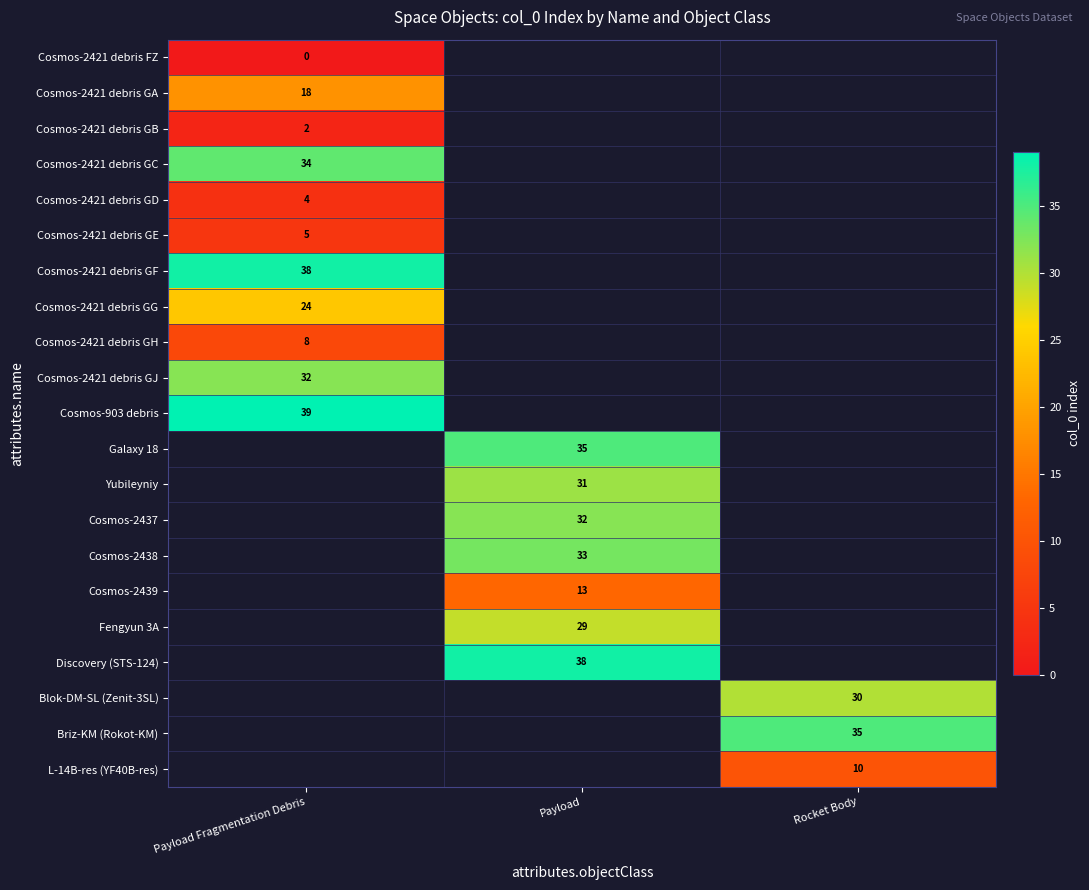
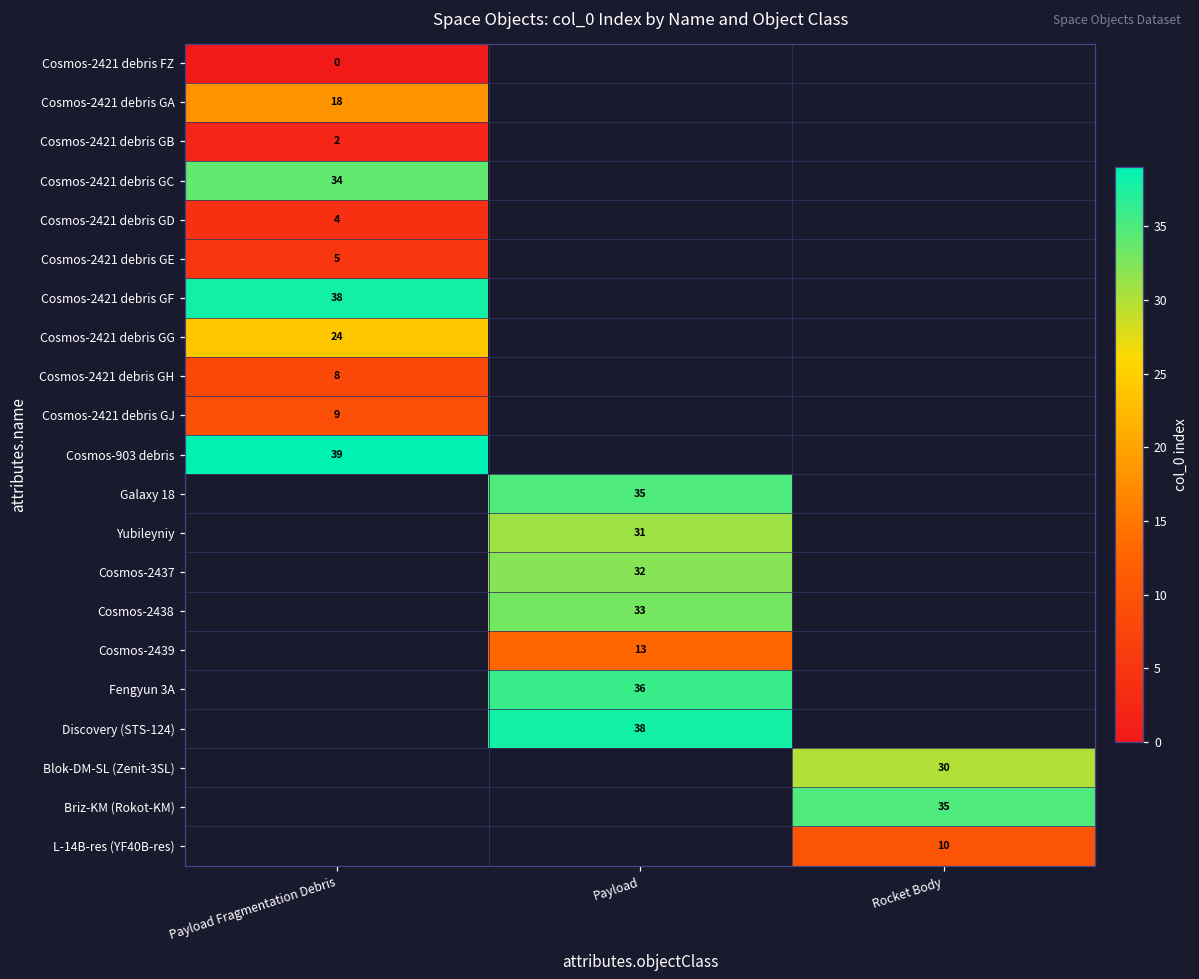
  {
    "Cosmos-2421 debris FZ": {
      "Payload Fragmentation Debris": 0
    },
    "Cosmos-2421 debris GA": {
      "Payload Fragmentation Debris": 18
    },
    "Cosmos-2421 debris GB": {
      "Payload Fragmentation Debris": 2
    },
    "Cosmos-2421 debris GC": {
      "Payload Fragmentation Debris": 34
    },
    "Cosmos-2421 debris GD": {
      "Payload Fragmentation Debris": 4
    },
    "Cosmos-2421 debris GE": {
      "Payload Fragmentation Debris": 5
    },
    "Cosmos-2421 debris GF": {
      "Payload Fragmentation Debris": 38
    },
    "Cosmos-2421 debris GG": {
      "Payload Fragmentation Debris": 24
    },
    "Cosmos-2421 debris GH": {
      "Payload Fragmentation Debris": 8
    },
    "Cosmos-2421 debris GJ": {
-     "Payload Fragmentation Debris": 32
+     "Payload Fragmentation Debris": 9
    },
    "Cosmos-903 debris": {
      "Payload Fragmentation Debris": 39
    },
    "Galaxy 18": {
      "Payload": 35
    },
    "Yubileyniy": {
      "Payload": 31
    },
    "Cosmos-2437": {
      "Payload": 32
    },
    "Cosmos-2438": {
      "Payload": 33
    },
    "Cosmos-2439": {
      "Payload": 13
    },
    "Fengyun 3A": {
-     "Payload": 29
+     "Payload": 36
    },
    "Discovery (STS-124)": {
      "Payload": 38
    },
    "Blok-DM-SL (Zenit-3SL)": {
      "Rocket Body": 30
    },
    "Briz-KM (Rokot-KM)": {
      "Rocket Body": 35
    },
    "L-14B-res (YF40B-res)": {
      "Rocket Body": 10
    }
  }
